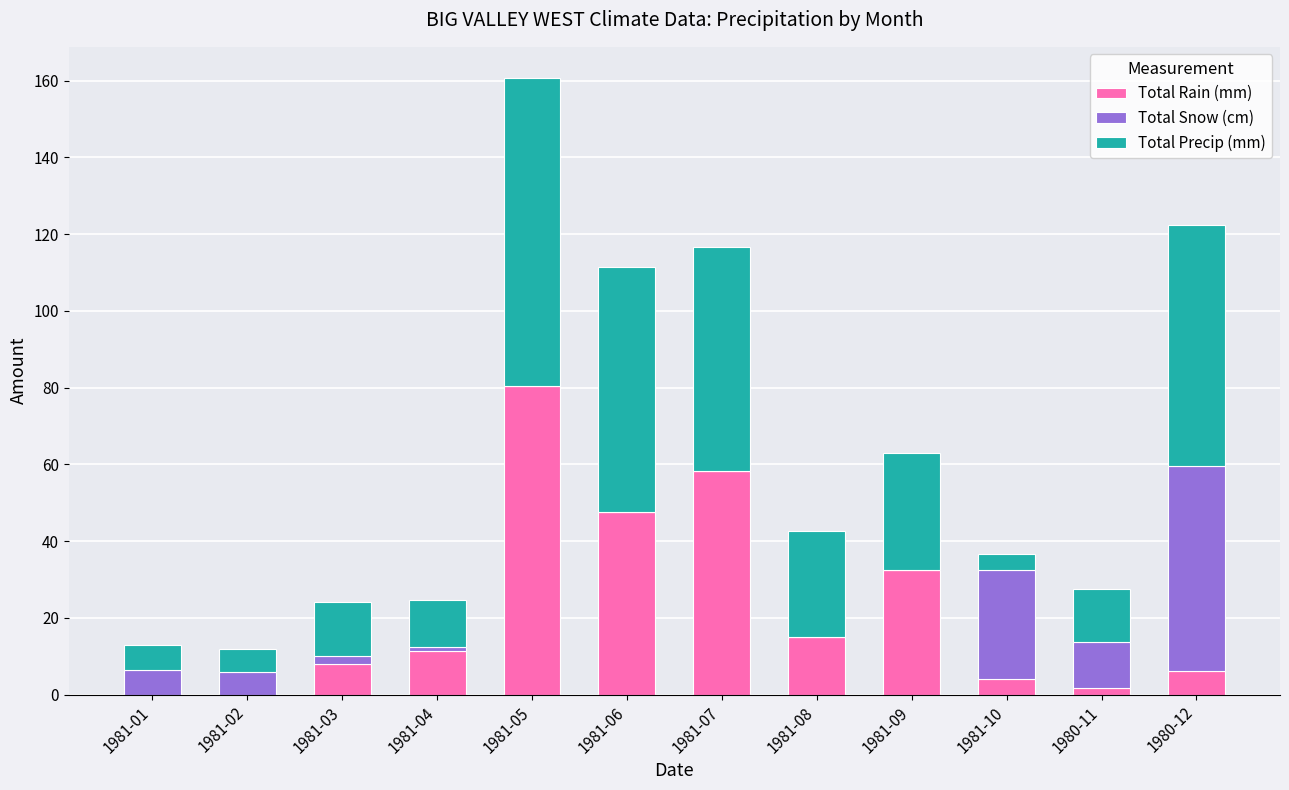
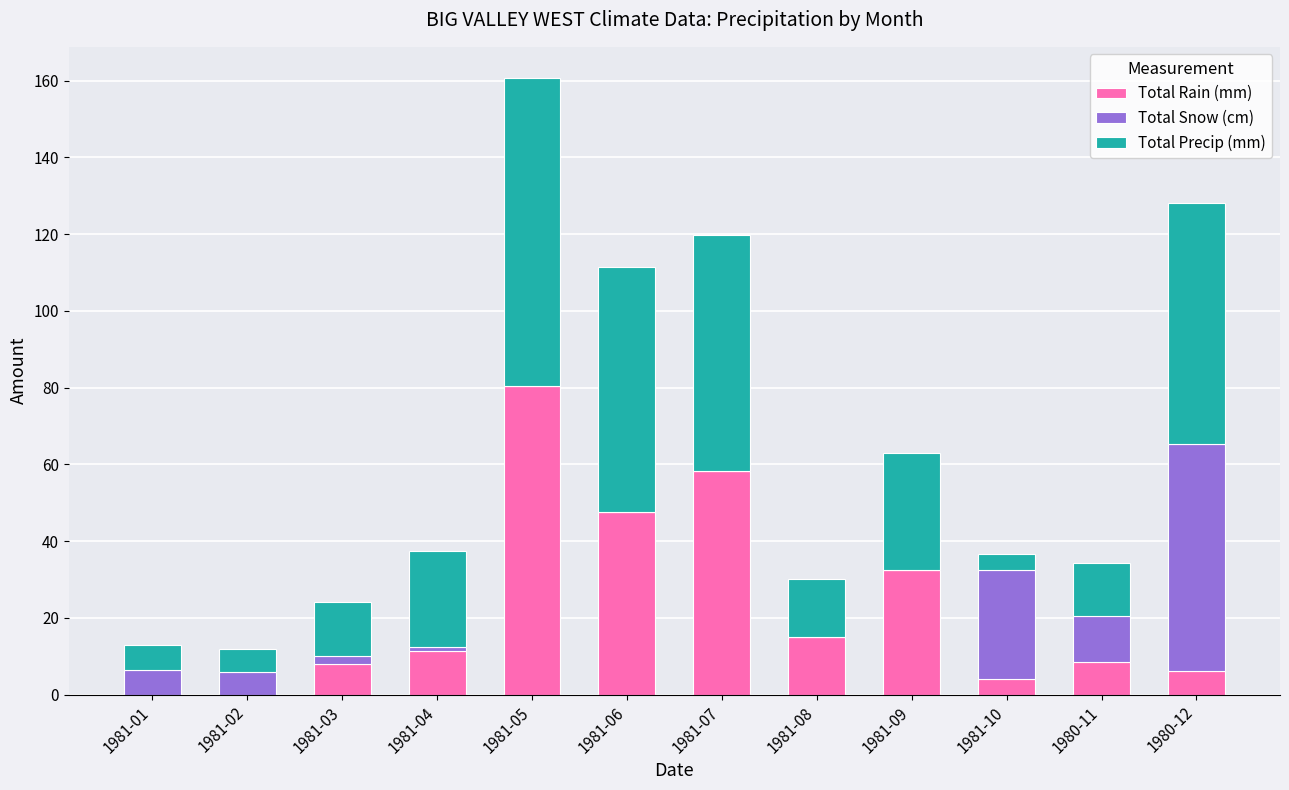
  {
    "Total Rain (mm)": {
      "1981-01": 0,
      "1981-02": 0,
      "1981-03": 8,
      "1981-04": 11,
      "1981-05": 80,
      "1981-06": 48,
      "1981-07": 58,
      "1981-08": 15,
      "1981-09": 33,
      "1981-10": 4,
-     "1980-11": 2,
+     "1980-11": 8,
      "1980-12": 6
    },
    "Total Snow (cm)": {
      "1981-01": 7,
      "1981-02": 6,
      "1981-03": 2,
      "1981-04": 1,
      "1981-05": 0,
      "1981-06": 0,
      "1981-07": 0,
      "1981-08": 0,
      "1981-09": 0,
      "1981-10": 29,
      "1980-11": 12,
-     "1980-12": 53
+     "1980-12": 59
    },
    "Total Precip (mm)": {
      "1981-01": 7,
      "1981-02": 6,
      "1981-03": 14,
-     "1981-04": 12,
+     "1981-04": 25,
      "1981-05": 80,
      "1981-06": 64,
-     "1981-07": 58,
-     "1981-08": 28,
+     "1981-07": 61,
+     "1981-08": 15,
      "1981-09": 30,
      "1981-10": 4,
      "1980-11": 14,
      "1980-12": 63
    }
  }
